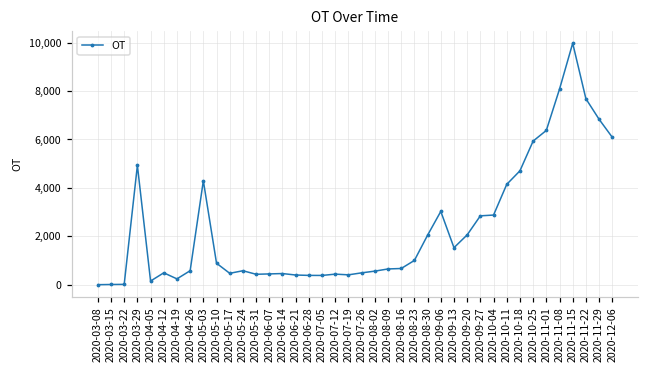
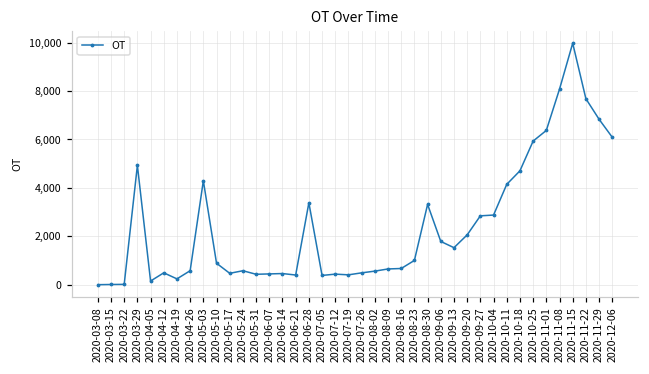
  {
    "2020-03-08": "0",
    "2020-03-15": "0",
    "2020-03-22": "0",
    "2020-03-29": "4,900",
    "2020-04-05": "200",
    "2020-04-12": "500",
    "2020-04-19": "200",
    "2020-04-26": "600",
    "2020-05-03": "4,300",
    "2020-05-10": "900",
    "2020-05-17": "500",
    "2020-05-24": "600",
    "2020-05-31": "400",
    "2020-06-07": "400",
    "2020-06-14": "500",
    "2020-06-21": "400",
-   "2020-06-28": "400",
+   "2020-06-28": "3,400",
    "2020-07-05": "400",
    "2020-07-12": "400",
    "2020-07-19": "400",
    "2020-07-26": "500",
    "2020-08-02": "600",
    "2020-08-09": "700",
    "2020-08-16": "700",
    "2020-08-23": "1,000",
-   "2020-08-30": "2,000",
-   "2020-09-06": "3,000",
+   "2020-08-30": "3,300",
+   "2020-09-06": "1,800",
    "2020-09-13": "1,500",
    "2020-09-20": "2,100",
    "2020-09-27": "2,800",
    "2020-10-04": "2,900",
    "2020-10-11": "4,100",
    "2020-10-18": "4,700",
    "2020-10-25": "5,900",
    "2020-11-01": "6,400",
    "2020-11-08": "8,100",
    "2020-11-15": "10,000",
    "2020-11-22": "7,700",
    "2020-11-29": "6,800",
    "2020-12-06": "6,100"
  }
